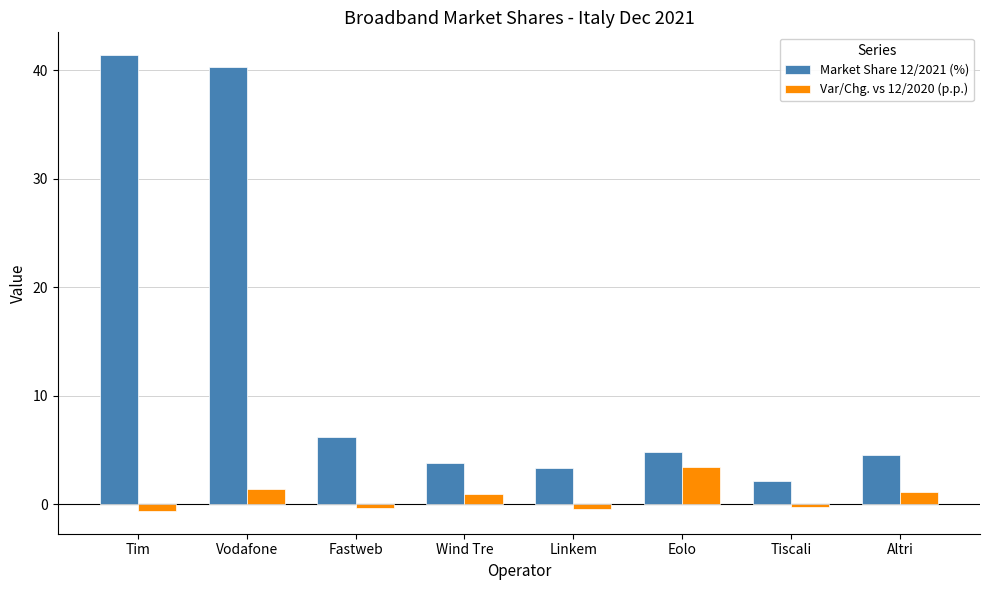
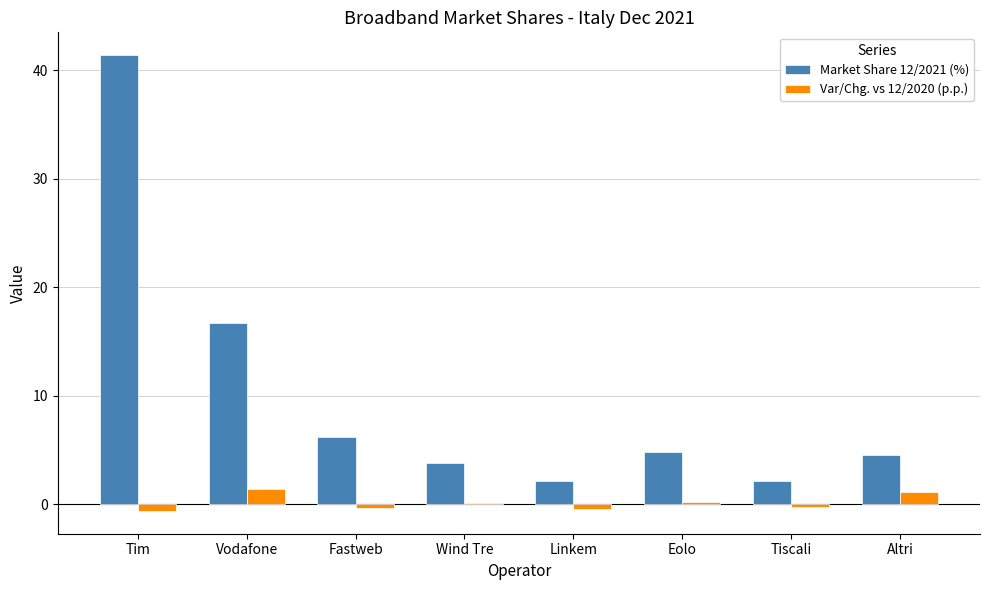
  {
    "Market Share 12/2021 (%)": {
      "Tim": 41.4,
-     "Vodafone": 40.2,
+     "Vodafone": 16.7,
      "Fastweb": 6.2,
      "Wind Tre": 3.8,
-     "Linkem": 3.3,
+     "Linkem": 2.2,
      "Eolo": 4.8,
      "Tiscali": 2.2,
      "Altri": 4.5
    },
    "Var/Chg. vs 12/2020 (p.p.)": {
      "Tim": -0.6,
      "Vodafone": 1.4,
      "Fastweb": -0.4,
-     "Wind Tre": 1.0,
+     "Wind Tre": 0.1,
      "Linkem": -0.4,
-     "Eolo": 3.5,
+     "Eolo": 0.2,
      "Tiscali": -0.3,
      "Altri": 1.1
    }
  }
